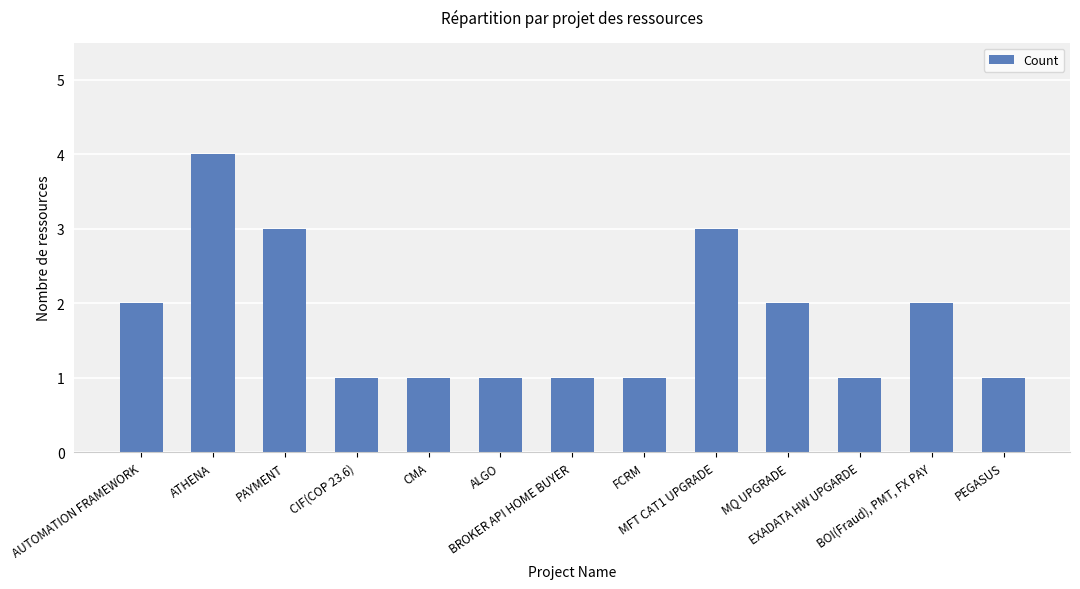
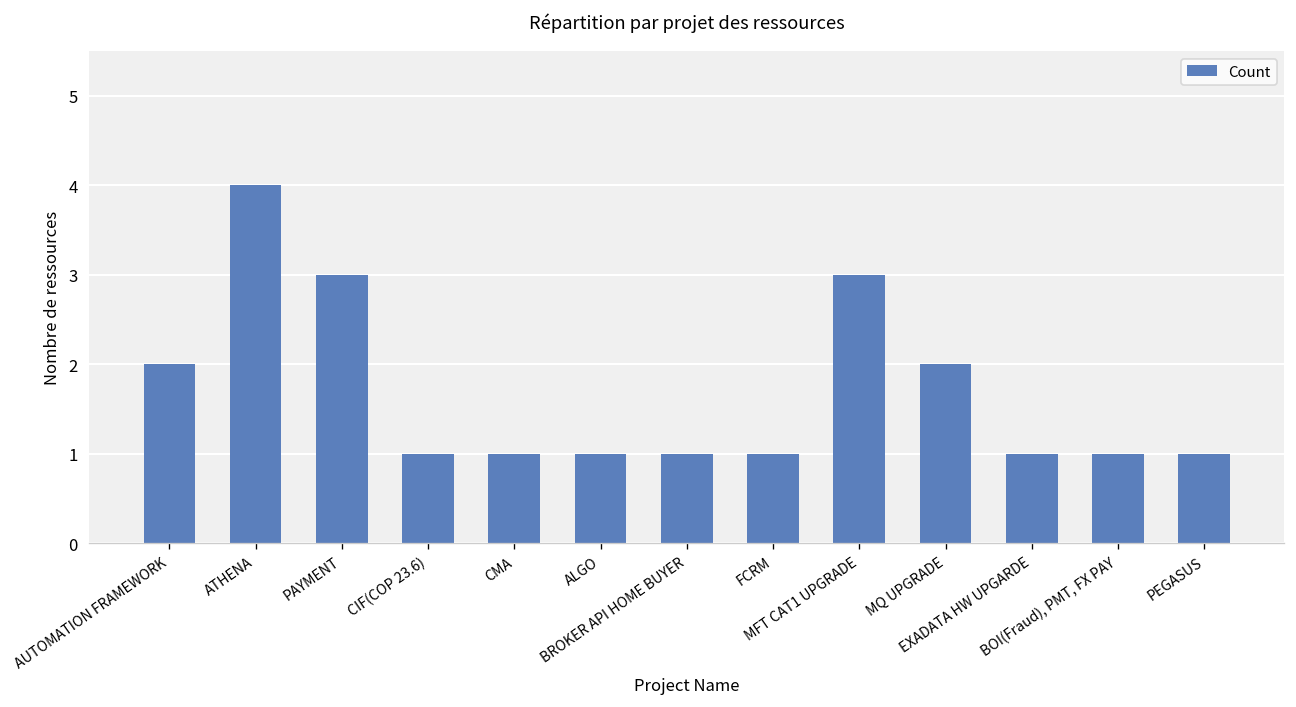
  {
    "AUTOMATION FRAMEWORK": 2,
    "ATHENA": 4,
    "PAYMENT": 3,
    "CIF(COP 23.6)": 1,
    "CMA": 1,
    "ALGO": 1,
    "BROKER API HOME BUYER": 1,
    "FCRM": 1,
    "MFT CAT1 UPGRADE": 3,
    "MQ UPGRADE": 2,
    "EXADATA HW UPGARDE": 1,
-   "BOI(Fraud), PMT, FX PAY": 2,
+   "BOI(Fraud), PMT, FX PAY": 1,
    "PEGASUS": 1
  }
